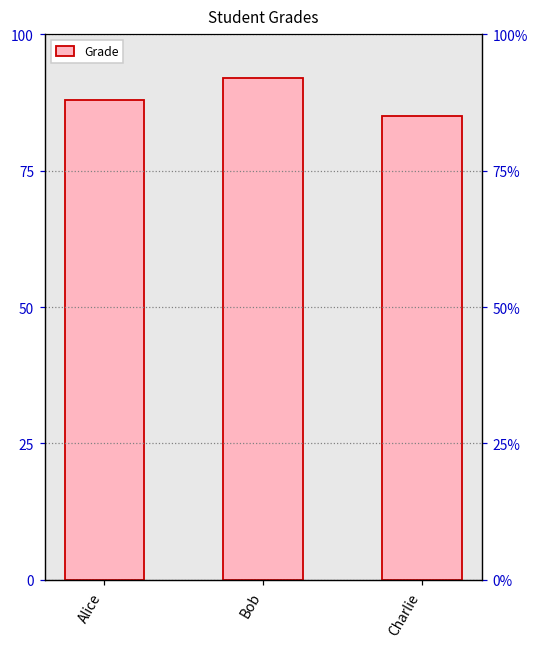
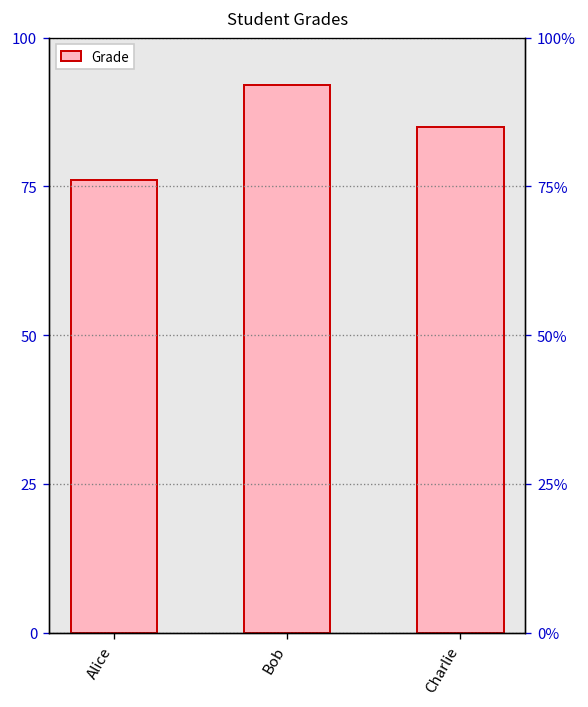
  {
-   "Alice": 88,
+   "Alice": 76,
    "Bob": 92,
    "Charlie": 85
  }
